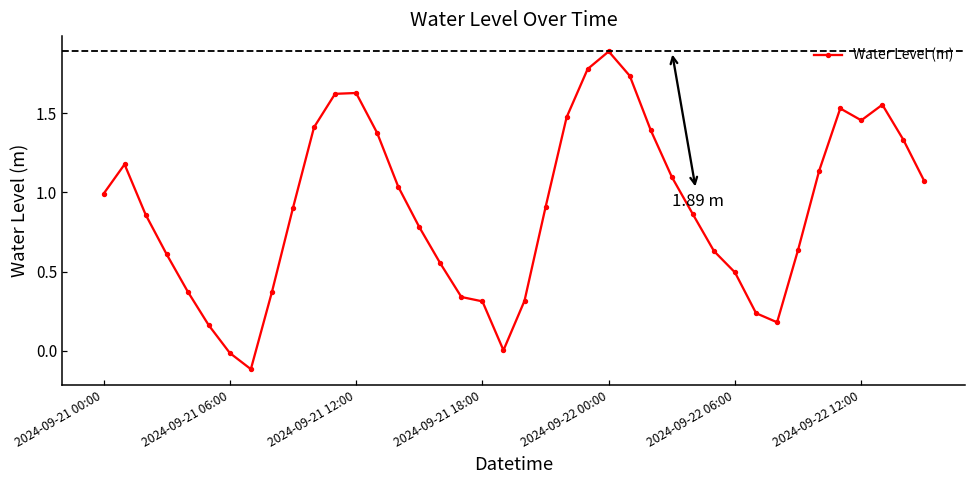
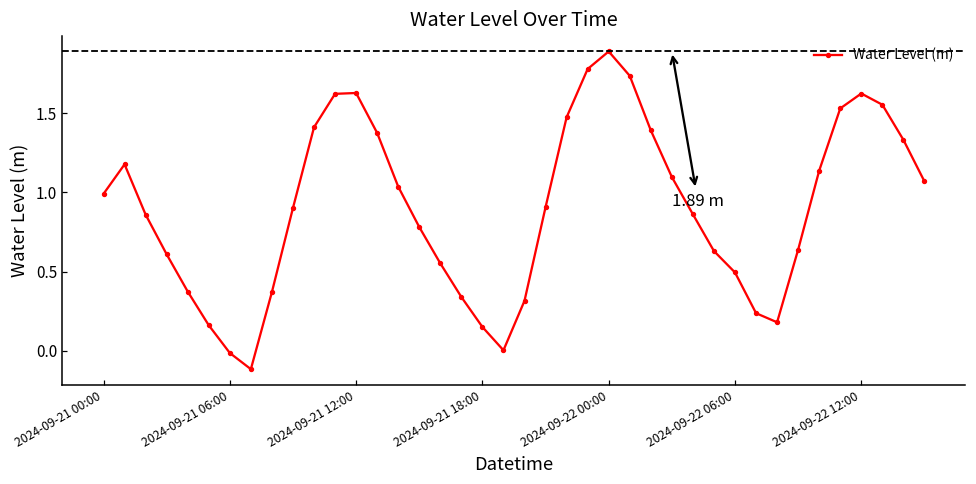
  {
    "2024-09-21 00:00": 0.99,
    "2024-09-21 06:00": -0.01,
    "2024-09-21 12:00": 1.63,
-   "2024-09-21 18:00": 0.31,
+   "2024-09-21 18:00": 0.15,
    "2024-09-22 00:00": 1.89,
    "2024-09-22 06:00": 0.49,
-   "2024-09-22 12:00": 1.45
+   "2024-09-22 12:00": 1.62
  }
